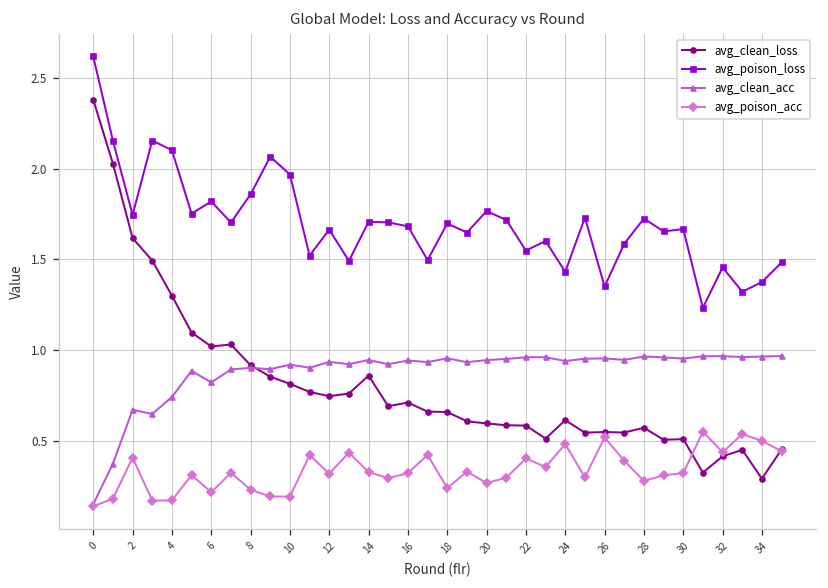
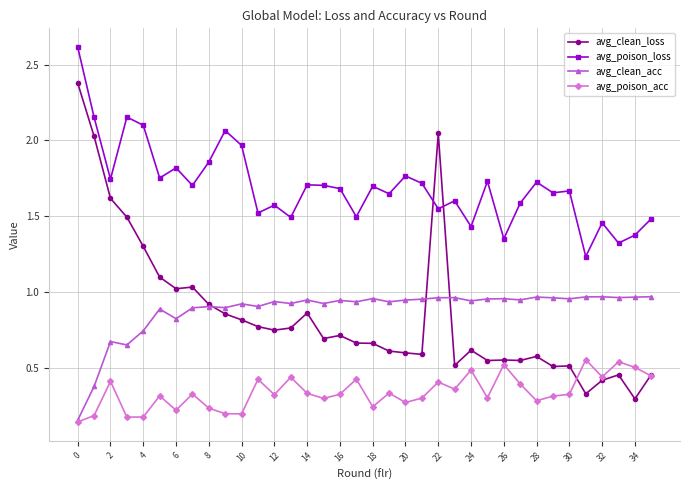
  {
    "avg_clean_loss": {
      "0": 2.38,
      "2": 1.62,
      "4": 1.30,
      "6": 1.02,
      "10": 0.82,
      "12": 0.75,
      "14": 0.86,
      "16": 0.71,
      "18": 0.66,
      "20": 0.60,
-     "22": 0.59,
+     "22": 2.05,
      "24": 0.62,
      "26": 0.55,
      "28": 0.58,
      "30": 0.51,
      "32": 0.42,
      "34": 0.30
    },
    "avg_poison_loss": {
      "0": 2.62,
      "2": 1.74,
      "4": 2.10,
      "6": 1.82,
      "8": 1.86,
      "10": 1.97,
-     "12": 1.66,
+     "12": 1.57,
      "14": 1.71,
      "16": 1.68,
      "18": 1.70,
      "20": 1.77,
      "22": 1.55,
      "24": 1.43,
      "26": 1.35,
      "28": 1.73,
      "30": 1.67,
      "32": 1.46,
      "34": 1.38
    }
  }
